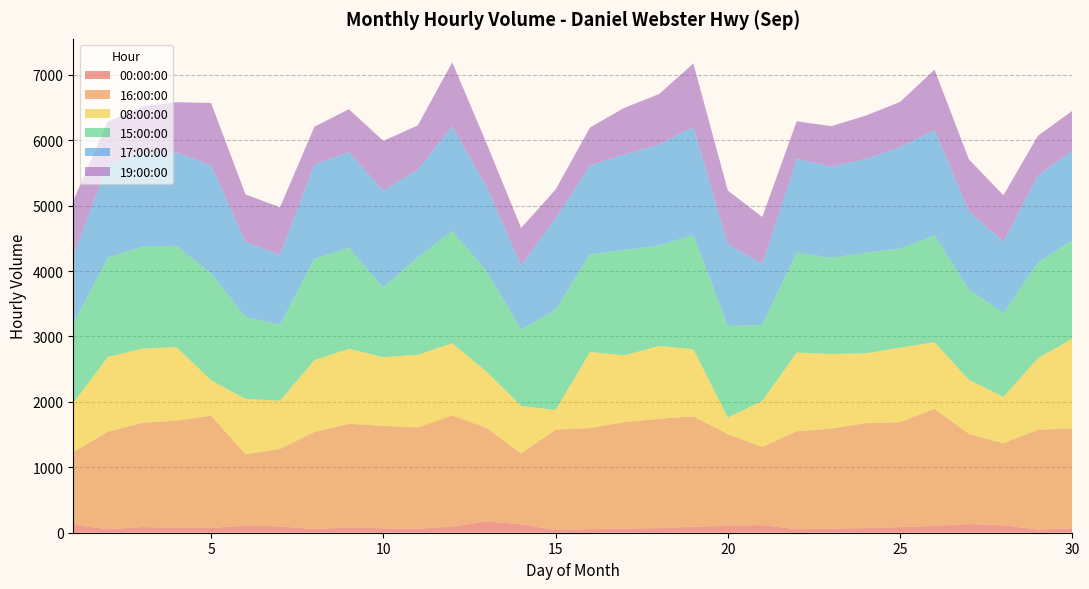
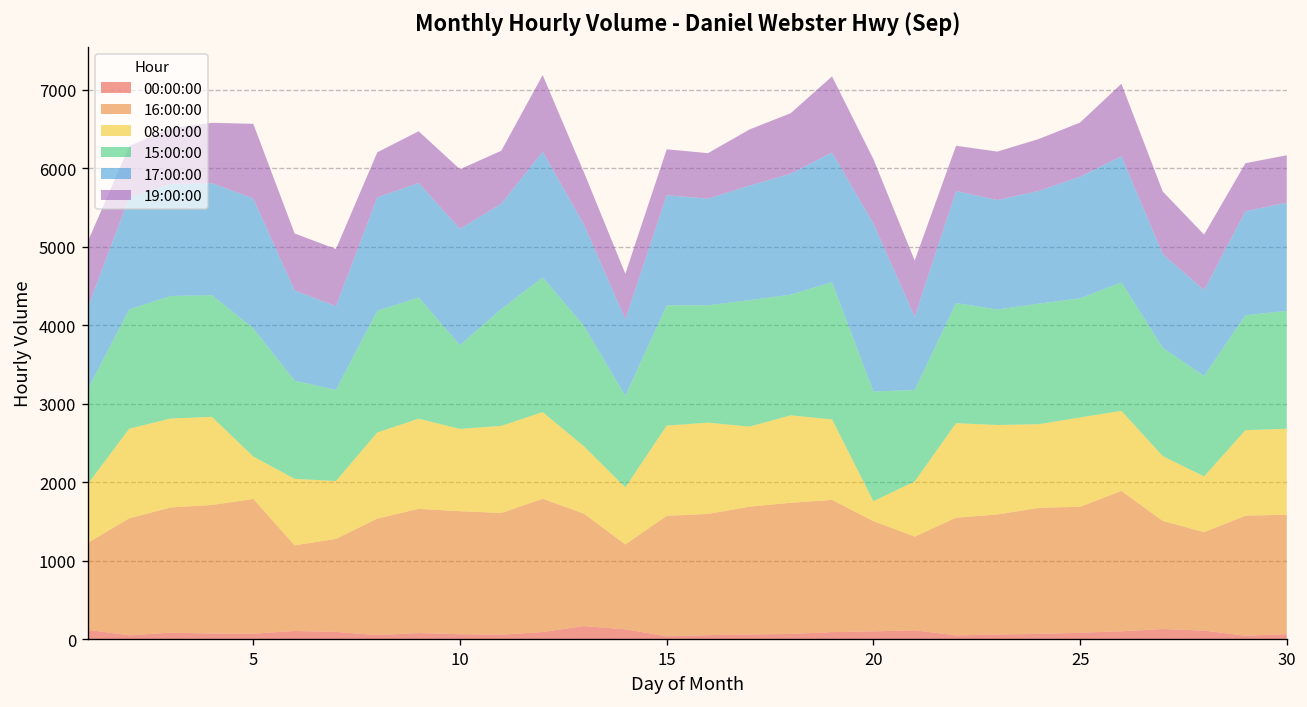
  {
    "08:00:00": {
      "5": 500,
      "10": 1000,
-     "15": 300,
+     "15": 1100,
      "20": 300,
      "25": 1100,
-     "30": 1400
+     "30": 1100
    },
    "15:00:00": {
      "5": 1600,
      "10": 1100,
      "15": 1500,
      "20": 1400,
      "25": 1500,
      "30": 1500
    },
    "17:00:00": {
      "5": 1700,
      "10": 1500,
      "15": 1400,
-     "20": 1300,
+     "20": 2100,
      "25": 1600,
      "30": 1400
    },
    "19:00:00": {
      "5": 1000,
      "10": 800,
-     "15": 400,
+     "15": 600,
      "20": 800,
      "25": 700,
      "30": 600
    }
  }
